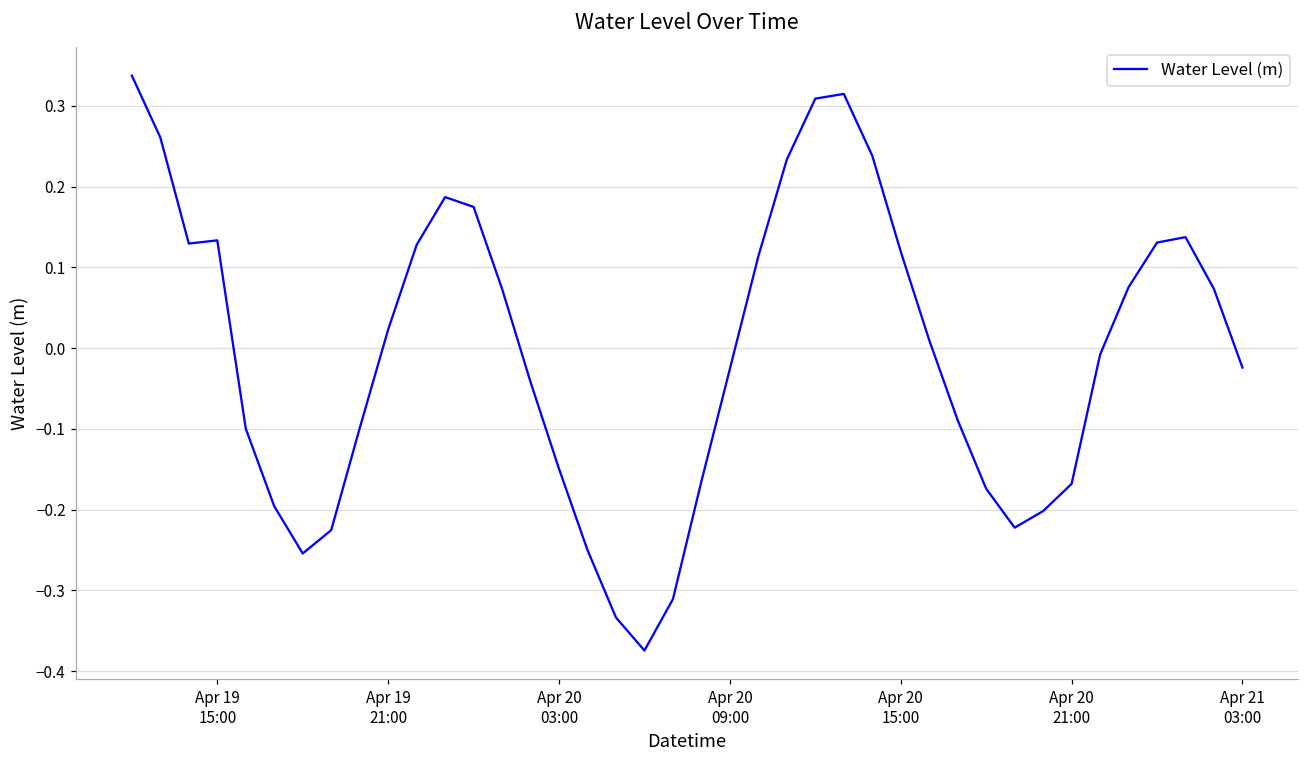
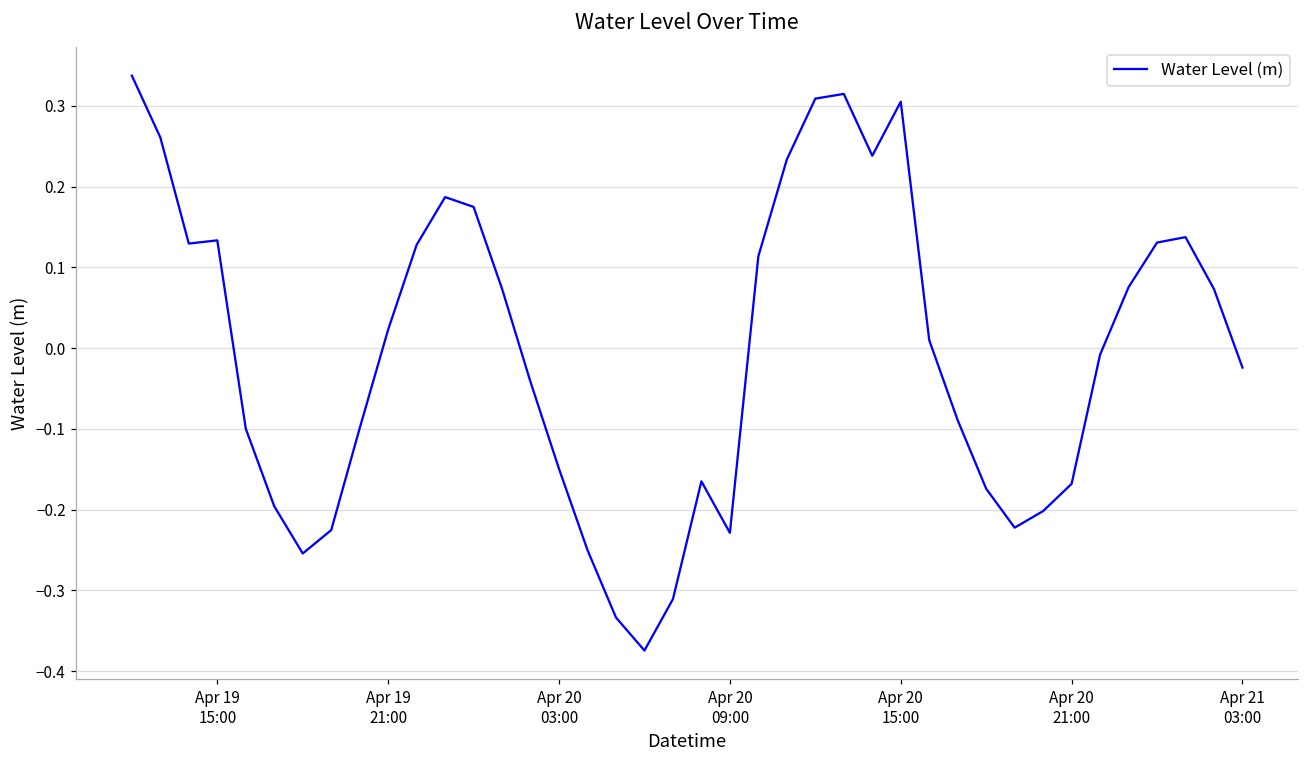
  {
    "Apr 19 15:00": 0.13,
    "Apr 19 21:00": 0.02,
    "Apr 20 03:00": -0.15,
-   "Apr 20 09:00": -0.03,
-   "Apr 20 15:00": 0.12,
+   "Apr 20 09:00": -0.23,
+   "Apr 20 15:00": 0.30,
    "Apr 20 21:00": -0.17,
    "Apr 21 03:00": -0.02
  }
